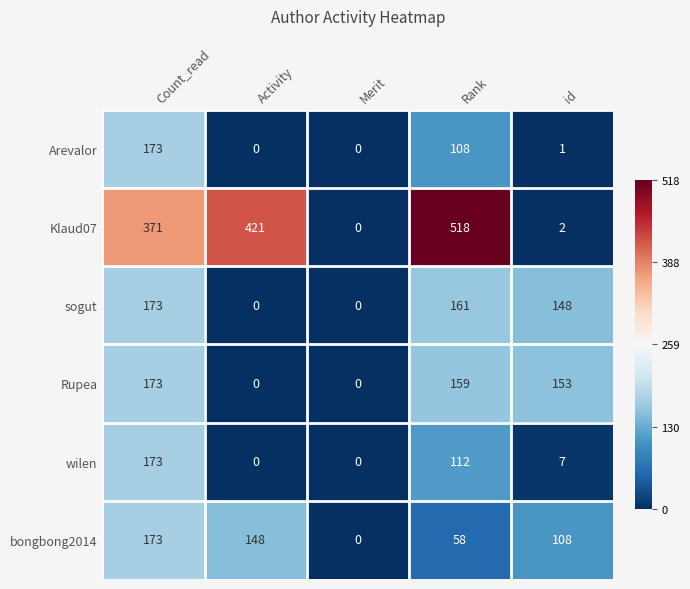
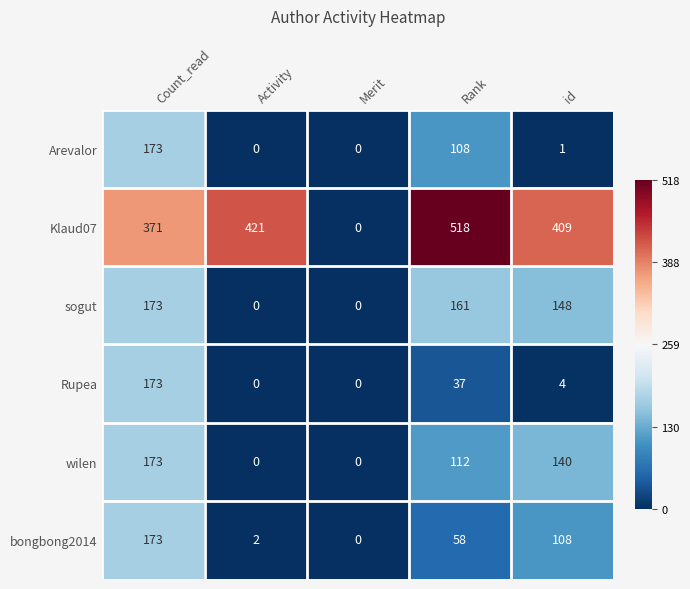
  {
    "Arevalor": {
      "Count_read": 173,
      "Activity": 0,
      "Merit": 0,
      "Rank": 108,
      "id": 1
    },
    "Klaud07": {
      "Count_read": 371,
      "Activity": 421,
      "Merit": 0,
      "Rank": 518,
-     "id": 2
+     "id": 409
    },
    "sogut": {
      "Count_read": 173,
      "Activity": 0,
      "Merit": 0,
      "Rank": 161,
      "id": 148
    },
    "Rupea": {
      "Count_read": 173,
      "Activity": 0,
      "Merit": 0,
-     "Rank": 159,
-     "id": 153
+     "Rank": 37,
+     "id": 4
    },
    "wilen": {
      "Count_read": 173,
      "Activity": 0,
      "Merit": 0,
      "Rank": 112,
-     "id": 7
+     "id": 140
    },
    "bongbong2014": {
      "Count_read": 173,
-     "Activity": 148,
+     "Activity": 2,
      "Merit": 0,
      "Rank": 58,
      "id": 108
    }
  }
